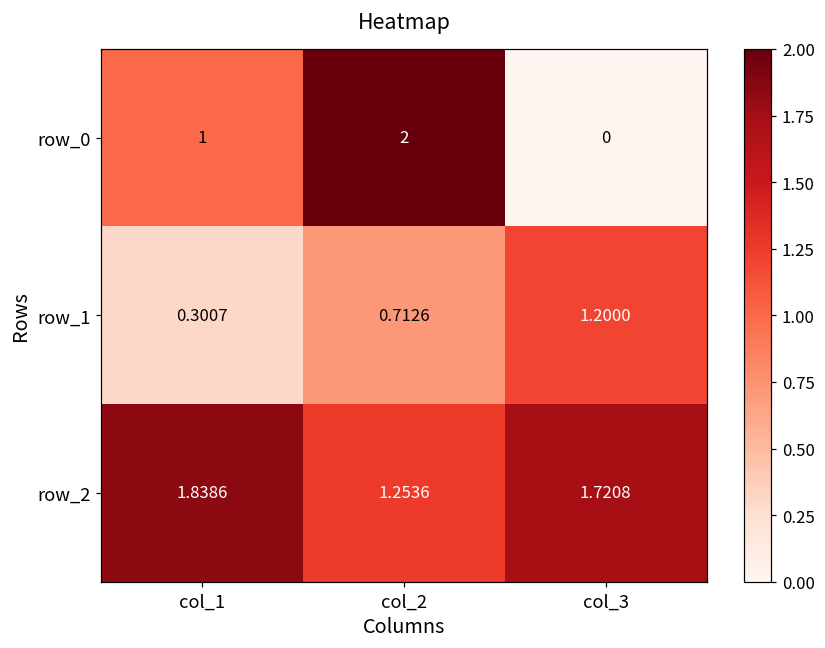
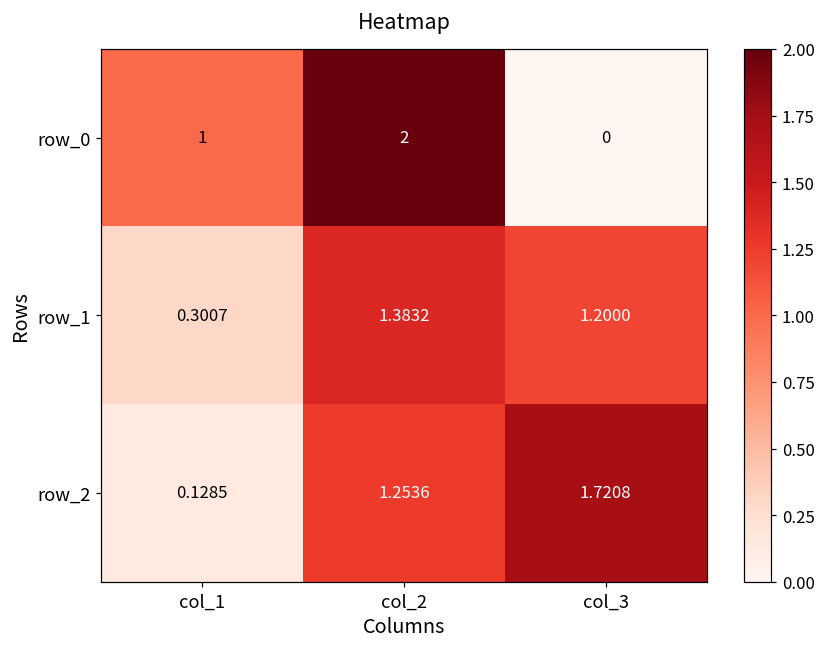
  {
    "row_0": {
      "col_1": 1,
      "col_2": 2,
      "col_3": 0
    },
    "row_1": {
      "col_1": 0.3007,
-     "col_2": 0.7126,
+     "col_2": 1.3832,
      "col_3": 1.2000
    },
    "row_2": {
-     "col_1": 1.8386,
+     "col_1": 0.1285,
      "col_2": 1.2536,
      "col_3": 1.7208
    }
  }
